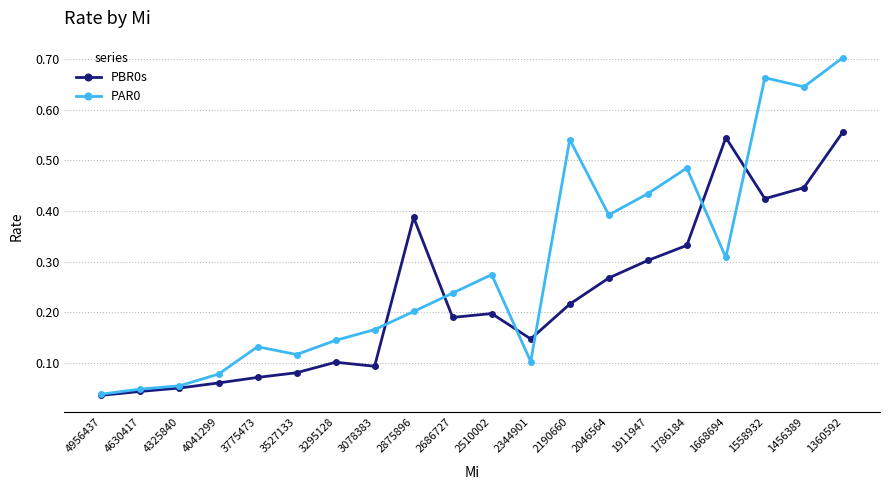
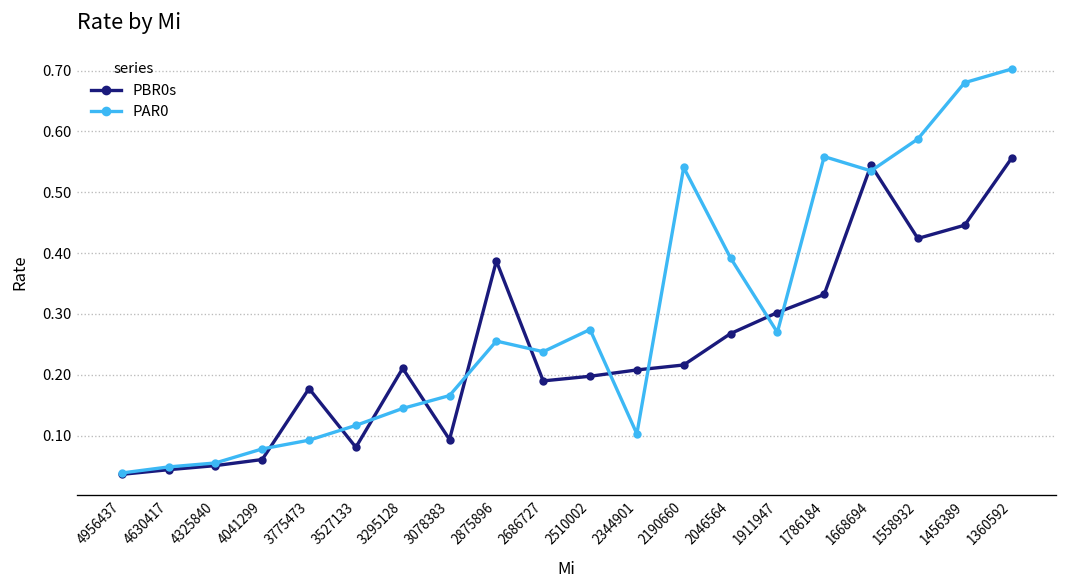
  {
    "PBR0s": {
      "4041299": 0.06,
-     "3775473": 0.07,
+     "3775473": 0.18,
      "3527133": 0.08,
-     "3295128": 0.10,
+     "3295128": 0.21,
      "3078383": 0.09,
      "2875896": 0.39,
      "2686727": 0.19,
      "2510002": 0.20,
-     "2344901": 0.15,
+     "2344901": 0.21,
      "2190660": 0.22,
      "2046564": 0.27,
      "1911947": 0.30,
      "1786184": 0.33,
      "1668694": 0.54,
      "1558932": 0.42,
      "1456389": 0.45,
      "1360592": 0.56
    },
    "PAR0": {
      "4041299": 0.08,
-     "3775473": 0.13,
+     "3775473": 0.09,
      "3527133": 0.12,
      "3295128": 0.14,
      "3078383": 0.17,
-     "2875896": 0.20,
+     "2875896": 0.26,
      "2686727": 0.24,
      "2510002": 0.27,
      "2344901": 0.10,
      "2190660": 0.54,
      "2046564": 0.39,
-     "1911947": 0.43,
-     "1786184": 0.48,
-     "1668694": 0.31,
-     "1558932": 0.66,
-     "1456389": 0.64,
+     "1911947": 0.27,
+     "1786184": 0.56,
+     "1668694": 0.54,
+     "1558932": 0.59,
+     "1456389": 0.68,
      "1360592": 0.70
    }
  }
